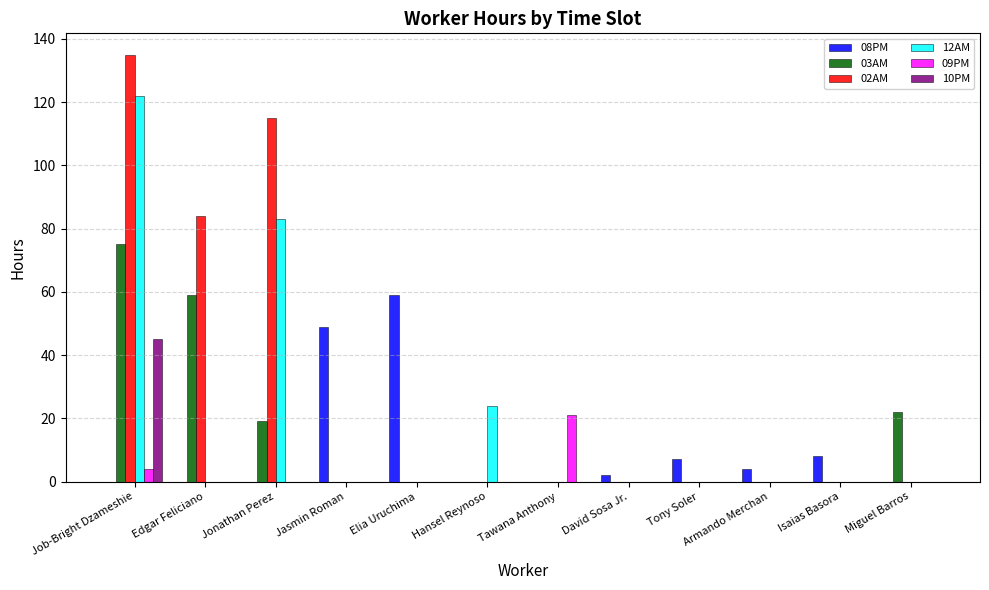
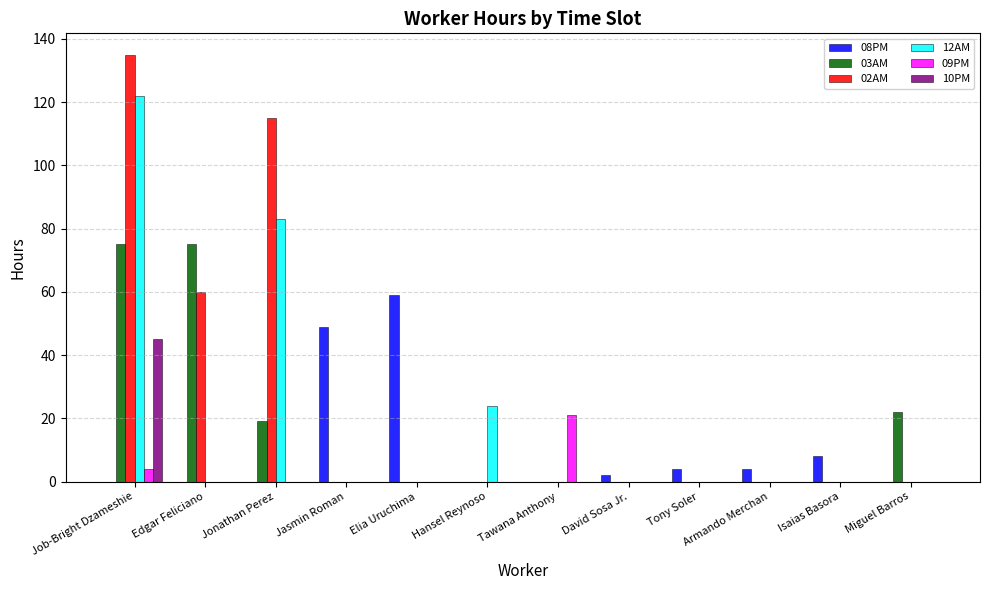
  {
    "08PM": {
      "Job-Bright Dzameshie": 0,
      "Edgar Feliciano": 0,
      "Jonathan Perez": 0,
      "Jasmin Roman": 49,
      "Elia Uruchima": 59,
      "Hansel Reynoso": 0,
      "Tawana Anthony": 0,
      "David Sosa Jr.": 2,
-     "Tony Soler": 7,
+     "Tony Soler": 4,
      "Armando Merchan": 4,
      "Isaias Basora": 8,
      "Miguel Barros": 0
    },
    "03AM": {
      "Job-Bright Dzameshie": 75,
-     "Edgar Feliciano": 59,
+     "Edgar Feliciano": 75,
      "Jonathan Perez": 19,
      "Jasmin Roman": 0,
      "Elia Uruchima": 0,
      "Hansel Reynoso": 0,
      "Tawana Anthony": 0,
      "David Sosa Jr.": 0,
      "Tony Soler": 0,
      "Armando Merchan": 0,
      "Isaias Basora": 0,
      "Miguel Barros": 22
    },
    "02AM": {
      "Job-Bright Dzameshie": 135,
-     "Edgar Feliciano": 84,
+     "Edgar Feliciano": 60,
      "Jonathan Perez": 115,
      "Jasmin Roman": 0,
      "Elia Uruchima": 0,
      "Hansel Reynoso": 0,
      "Tawana Anthony": 0,
      "David Sosa Jr.": 0,
      "Tony Soler": 0,
      "Armando Merchan": 0,
      "Isaias Basora": 0,
      "Miguel Barros": 0
    },
    "12AM": {
      "Job-Bright Dzameshie": 122,
      "Edgar Feliciano": 0,
      "Jonathan Perez": 83,
      "Jasmin Roman": 0,
      "Elia Uruchima": 0,
      "Hansel Reynoso": 24,
      "Tawana Anthony": 0,
      "David Sosa Jr.": 0,
      "Tony Soler": 0,
      "Armando Merchan": 0,
      "Isaias Basora": 0,
      "Miguel Barros": 0
    },
    "09PM": {
      "Job-Bright Dzameshie": 4,
      "Edgar Feliciano": 0,
      "Jonathan Perez": 0,
      "Jasmin Roman": 0,
      "Elia Uruchima": 0,
      "Hansel Reynoso": 0,
      "Tawana Anthony": 21,
      "David Sosa Jr.": 0,
      "Tony Soler": 0,
      "Armando Merchan": 0,
      "Isaias Basora": 0,
      "Miguel Barros": 0
    },
    "10PM": {
      "Job-Bright Dzameshie": 45,
      "Edgar Feliciano": 0,
      "Jonathan Perez": 0,
      "Jasmin Roman": 0,
      "Elia Uruchima": 0,
      "Hansel Reynoso": 0,
      "Tawana Anthony": 0,
      "David Sosa Jr.": 0,
      "Tony Soler": 0,
      "Armando Merchan": 0,
      "Isaias Basora": 0,
      "Miguel Barros": 0
    }
  }
